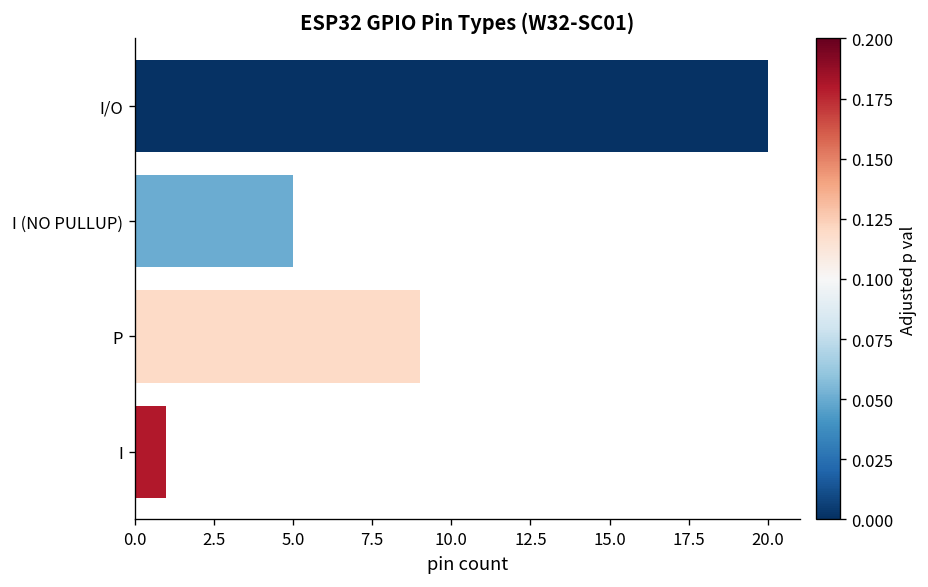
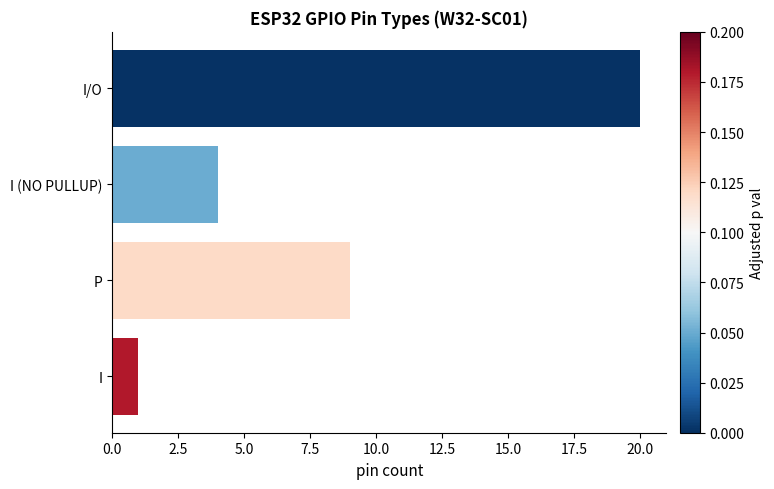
  {
    "I/O": 20,
-   "I (NO PULLUP)": 5,
+   "I (NO PULLUP)": 4,
    "P": 9,
    "I": 1
  }
